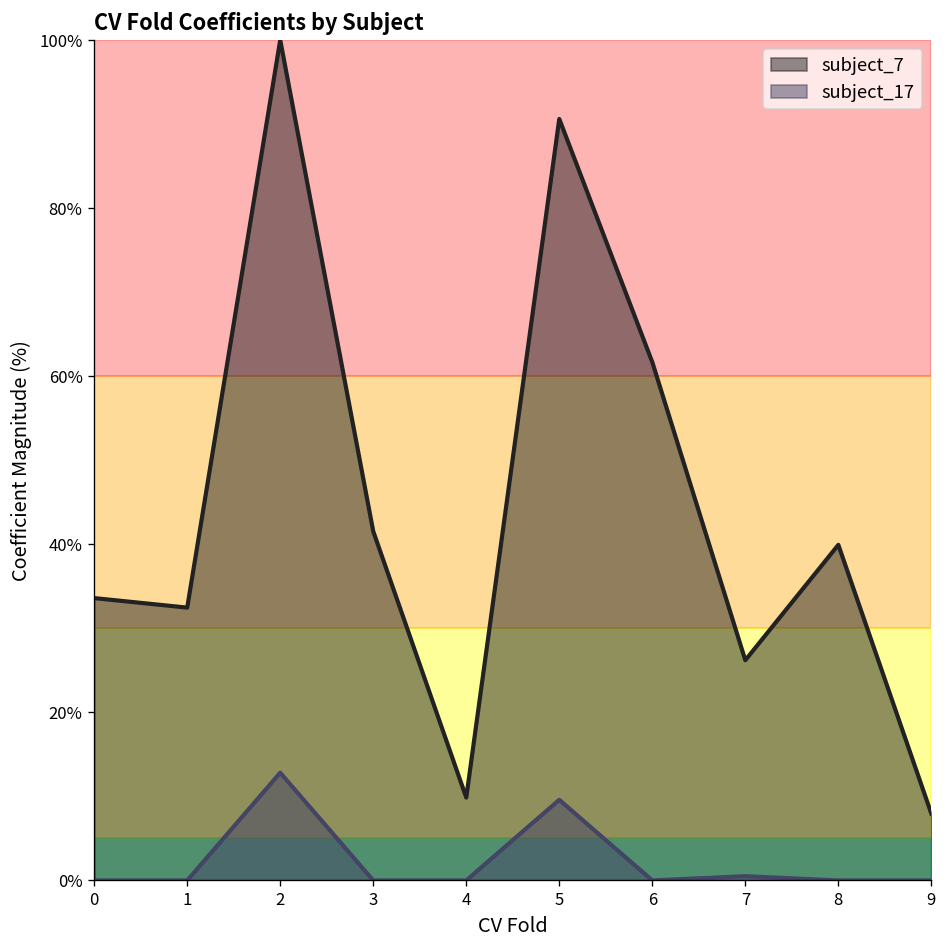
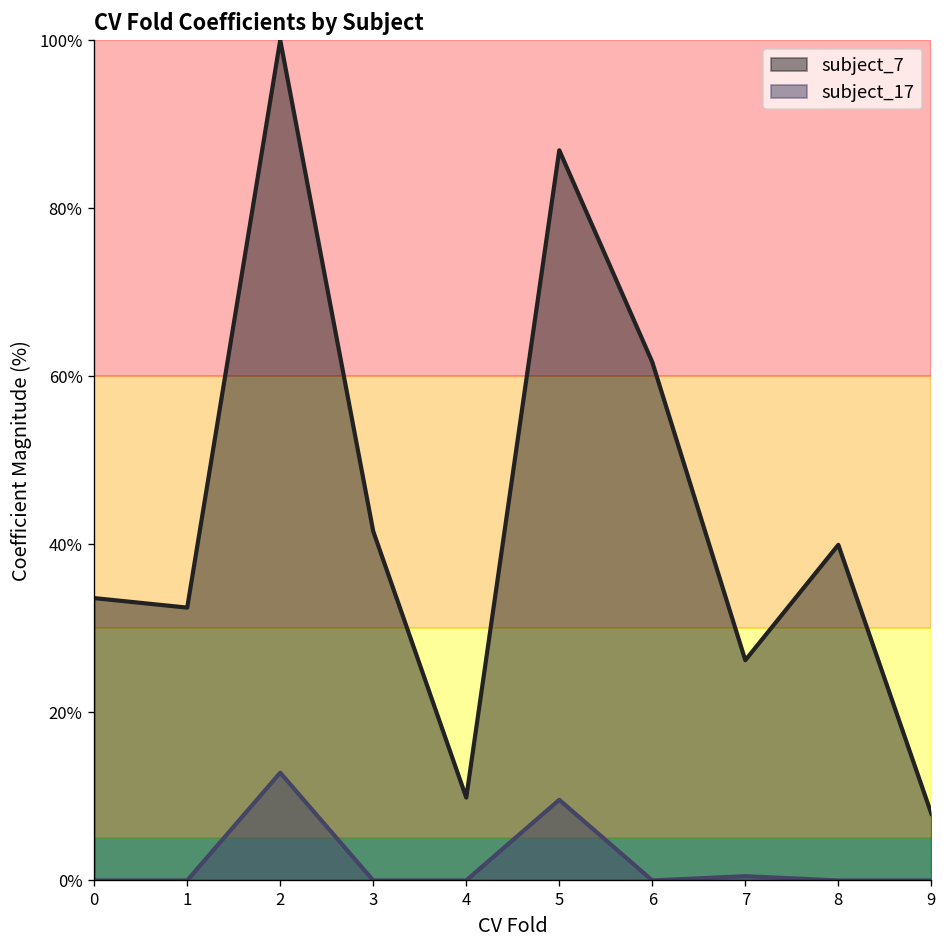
  {
    "subject_7": {
      "0": "34%",
      "1": "32%",
      "2": "100%",
      "3": "42%",
      "4": "10%",
-     "5": "91%",
+     "5": "87%",
      "6": "62%",
      "7": "26%",
      "8": "40%",
      "9": "8%"
    },
    "subject_17": {
      "0": "0%",
      "1": "0%",
      "2": "13%",
      "3": "0%",
      "4": "0%",
      "5": "10%",
      "6": "0%",
      "7": "1%",
      "8": "0%",
      "9": "0%"
    }
  }
